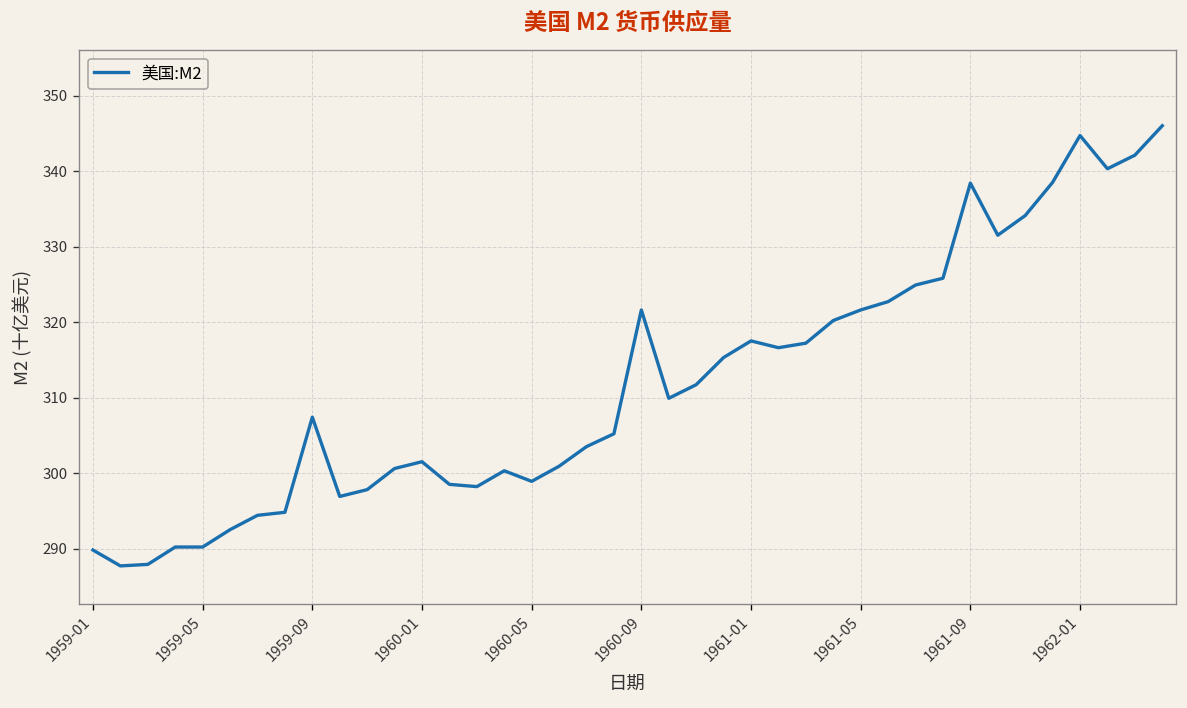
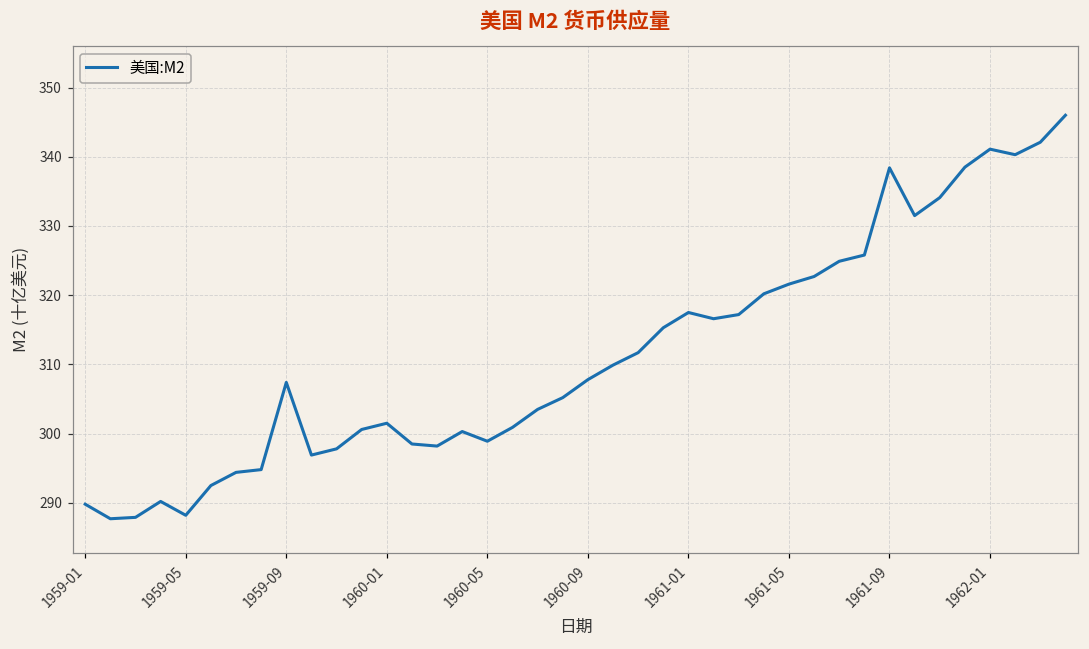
  {
    "1959-01": 290,
-   "1959-05": 290,
+   "1959-05": 288,
    "1959-09": 307,
    "1960-01": 302,
    "1960-05": 299,
-   "1960-09": 322,
+   "1960-09": 308,
    "1961-01": 318,
    "1961-05": 322,
    "1961-09": 338,
-   "1962-01": 345
+   "1962-01": 341
  }
